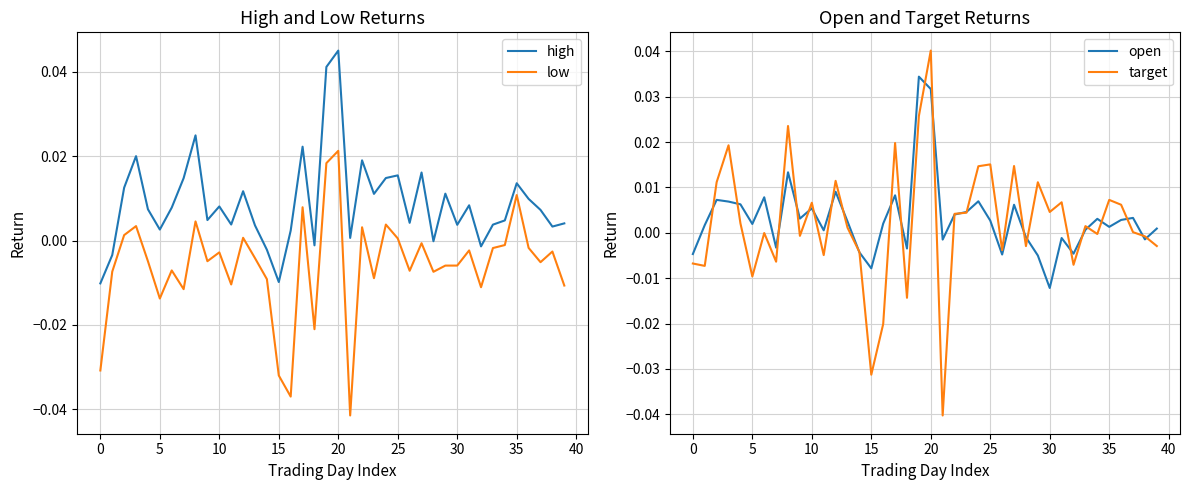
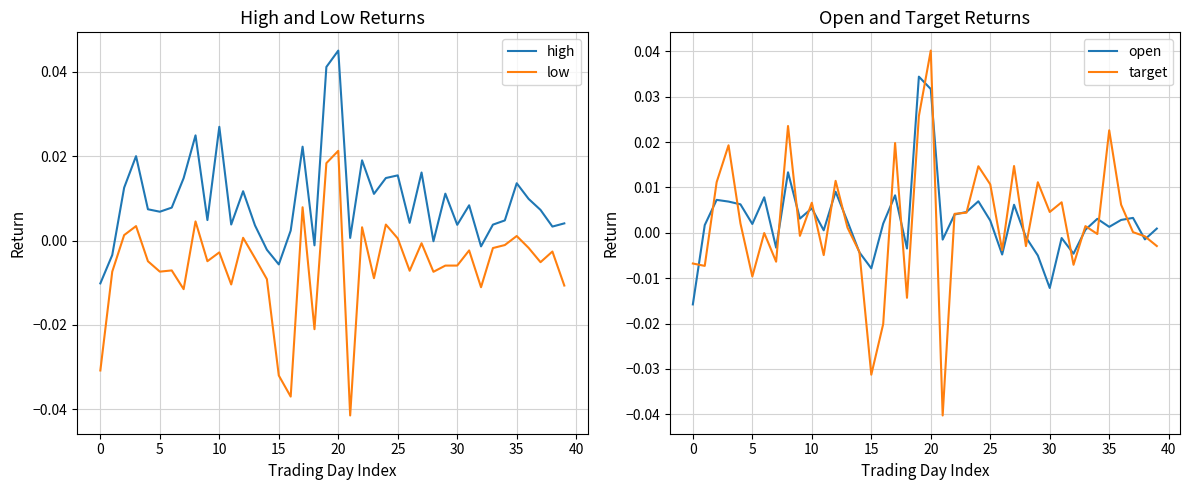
  {
    "High and Low Returns": {
      "high": {
        "0": -0.010,
-       "5": 0.003,
-       "10": 0.008,
-       "15": -0.010,
+       "5": 0.007,
+       "10": 0.027,
+       "15": -0.006,
        "20": 0.045,
        "25": 0.015,
        "30": 0.004,
        "35": 0.014
      },
      "low": {
        "0": -0.031,
-       "5": -0.014,
+       "5": -0.007,
        "10": -0.003,
        "15": -0.032,
        "20": 0.021,
        "25": 0.001,
        "30": -0.006,
-       "35": 0.011
+       "35": 0.001
      }
    },
    "Open and Target Returns": {
      "open": {
-       "0": -0.005,
+       "0": -0.016,
        "5": 0.002,
        "10": 0.005,
        "15": -0.008,
        "20": 0.032,
        "25": 0.003,
        "30": -0.012,
        "35": 0.001
      },
      "target": {
        "0": -0.007,
        "5": -0.010,
        "10": 0.007,
        "15": -0.031,
        "20": 0.040,
-       "25": 0.015,
+       "25": 0.011,
        "30": 0.005,
-       "35": 0.007
+       "35": 0.023
      }
    }
  }
